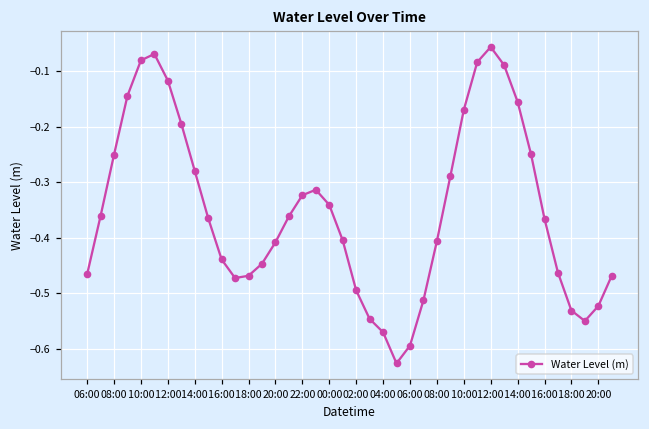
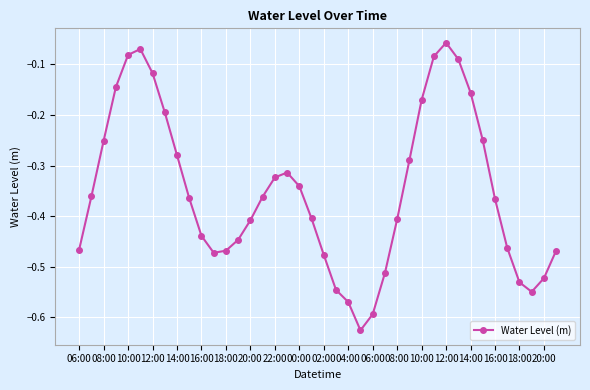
  {
    "22:00": -0.32,
    "00:00": -0.34,
-   "02:00": -0.49,
+   "02:00": -0.48,
    "04:00": -0.57
  }
